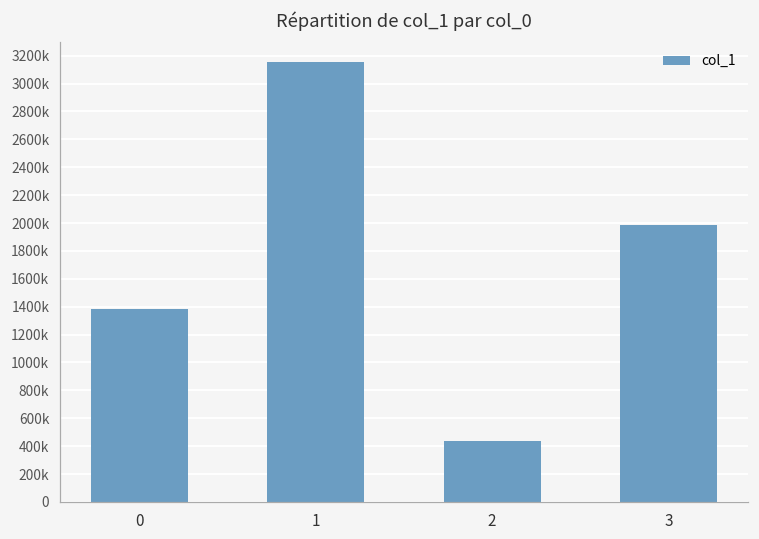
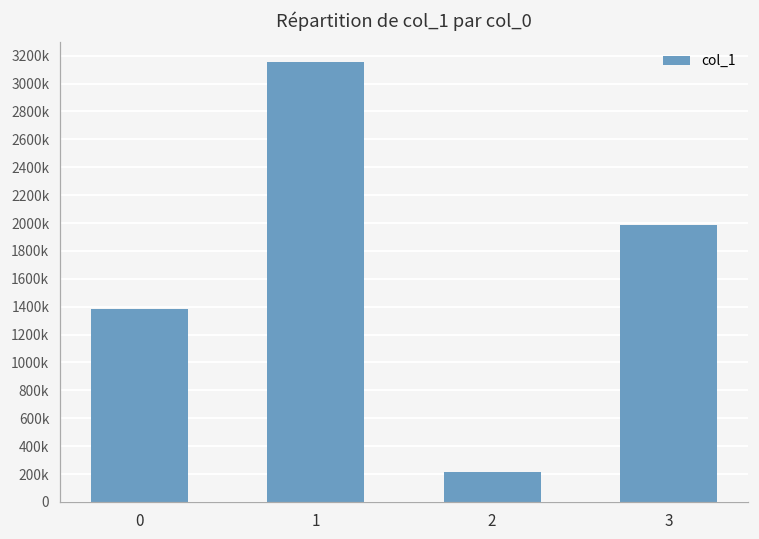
  {
    "0": 1390000,
    "1": 3160000,
-   "2": 430000,
+   "2": 210000,
    "3": 1990000
  }
